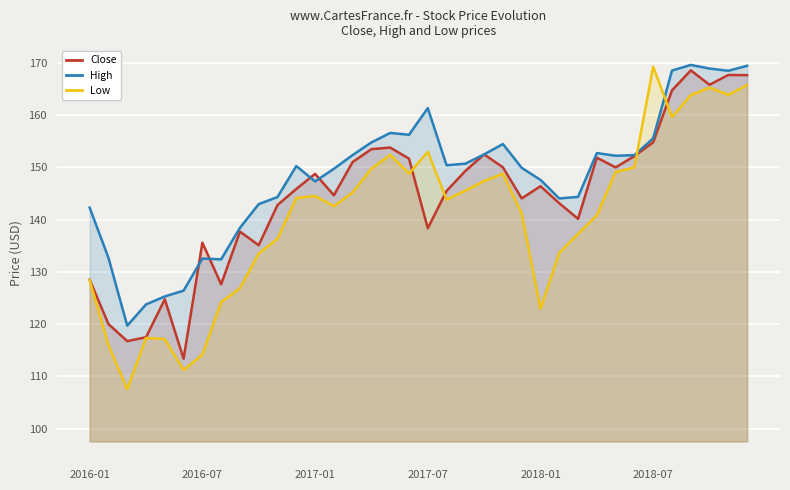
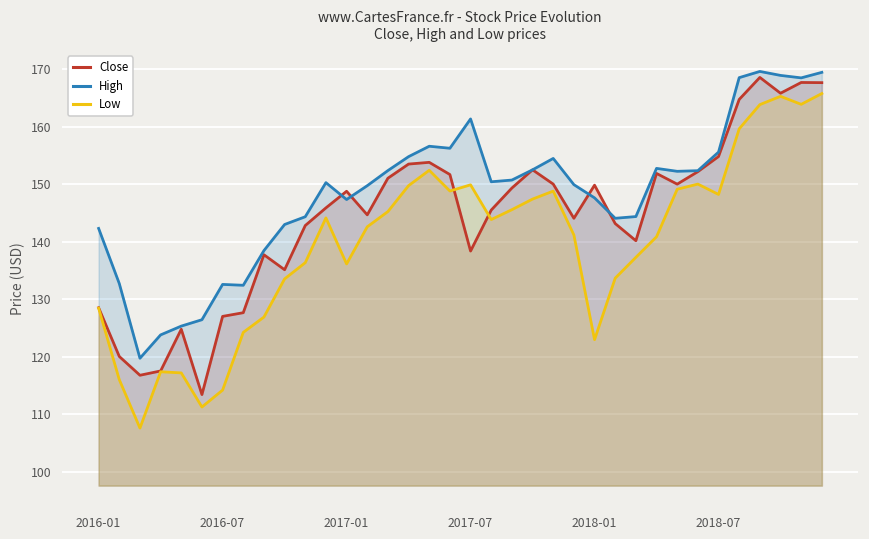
  {
    "Close": {
-     "2016-07": 136,
+     "2016-07": 127,
      "2017-01": 149,
      "2017-07": 138,
-     "2018-01": 146,
+     "2018-01": 150,
      "2018-07": 155
    },
    "High": {
      "2016-01": 142,
      "2016-07": 133,
      "2017-01": 147,
      "2017-07": 161,
      "2018-01": 148,
      "2018-07": 156
    },
    "Low": {
      "2016-07": 114,
-     "2017-01": 145,
-     "2017-07": 153,
+     "2017-01": 136,
+     "2017-07": 150,
      "2018-01": 123,
-     "2018-07": 169
+     "2018-07": 148
    }
  }
